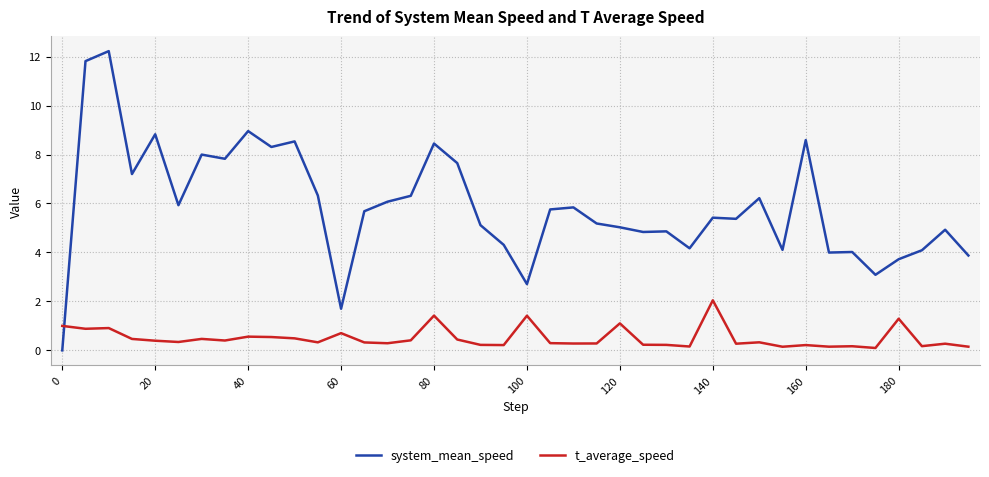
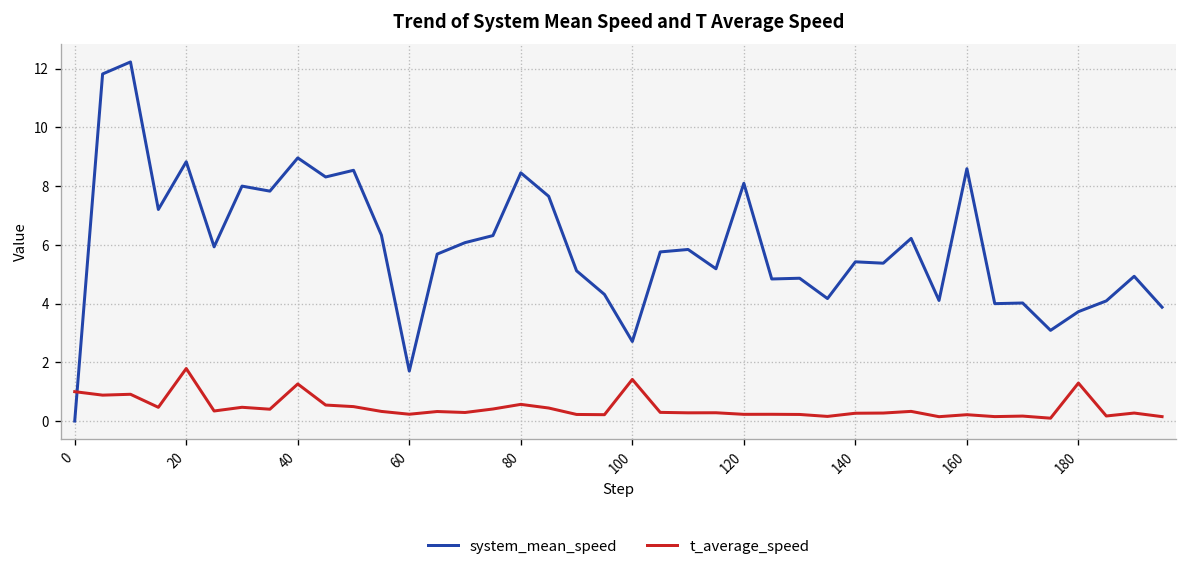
  {
    "system_mean_speed": {
      "0": 0.0,
      "20": 8.8,
      "40": 9.0,
      "60": 1.7,
      "80": 8.4,
      "100": 2.7,
-     "120": 5.0,
+     "120": 8.1,
      "140": 5.4,
      "160": 8.6,
      "180": 3.7
    },
    "t_average_speed": {
      "0": 1.0,
-     "20": 0.4,
-     "40": 0.6,
-     "60": 0.7,
-     "80": 1.4,
+     "20": 1.8,
+     "40": 1.3,
+     "60": 0.2,
+     "80": 0.6,
      "100": 1.4,
-     "120": 1.1,
-     "140": 2.0,
+     "120": 0.2,
+     "140": 0.3,
      "160": 0.2,
      "180": 1.3
    }
  }
